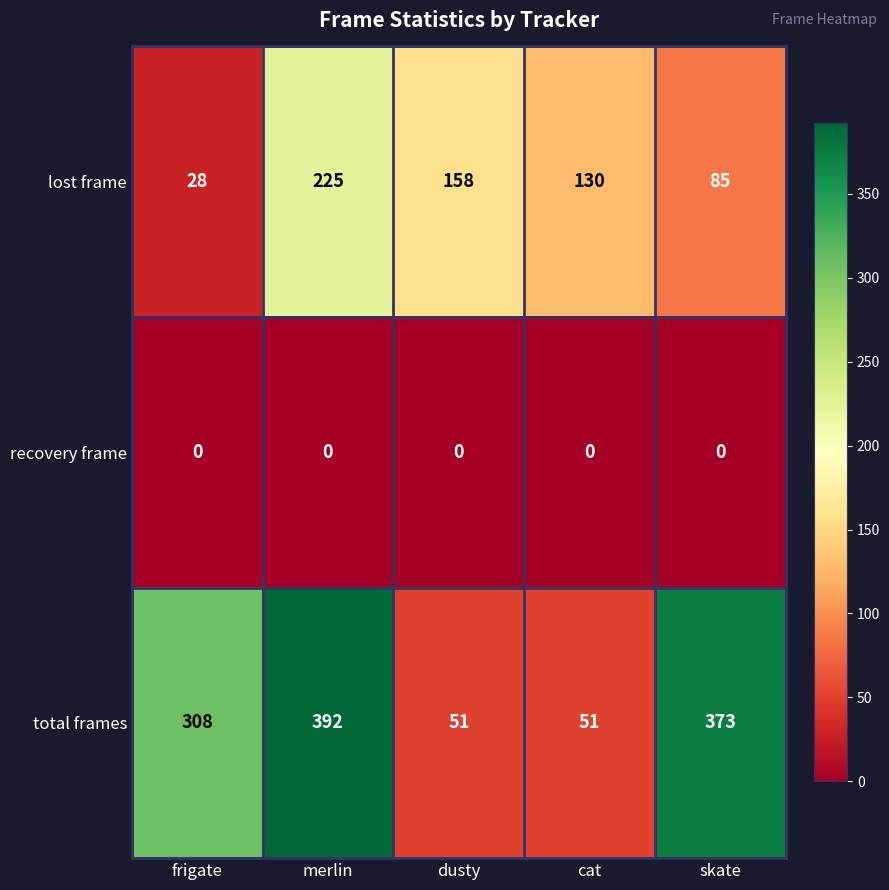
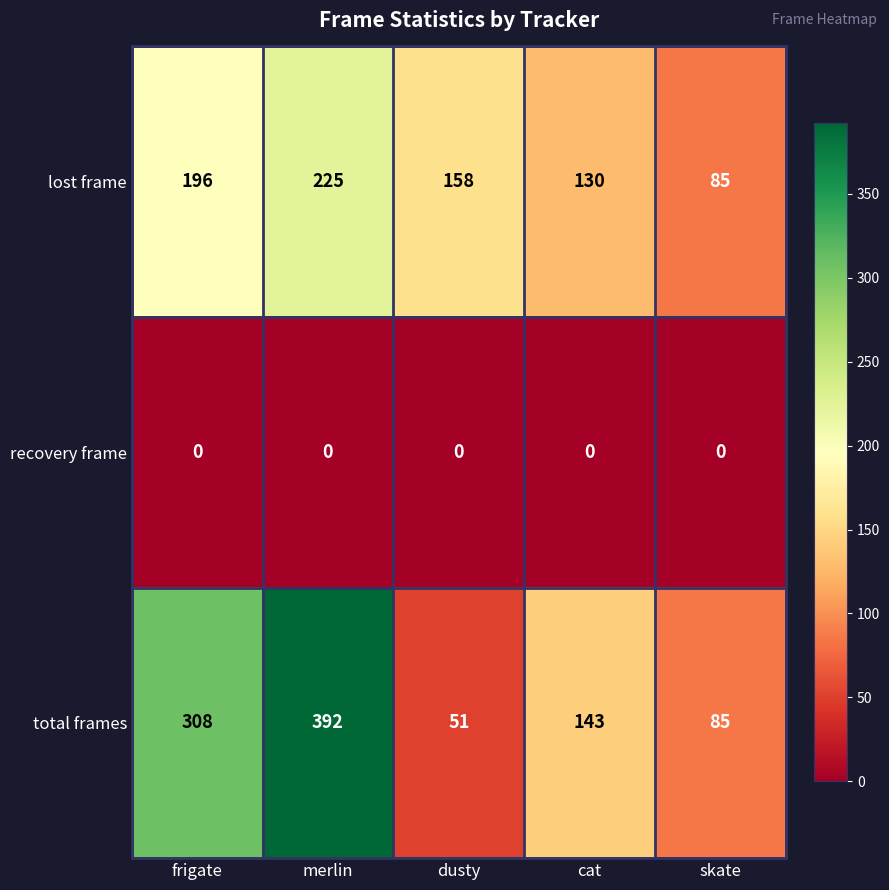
  {
    "lost frame": {
-     "frigate": 28,
+     "frigate": 196,
      "merlin": 225,
      "dusty": 158,
      "cat": 130,
      "skate": 85
    },
    "recovery frame": {
      "frigate": 0,
      "merlin": 0,
      "dusty": 0,
      "cat": 0,
      "skate": 0
    },
    "total frames": {
      "frigate": 308,
      "merlin": 392,
      "dusty": 51,
-     "cat": 51,
-     "skate": 373
+     "cat": 143,
+     "skate": 85
    }
  }
